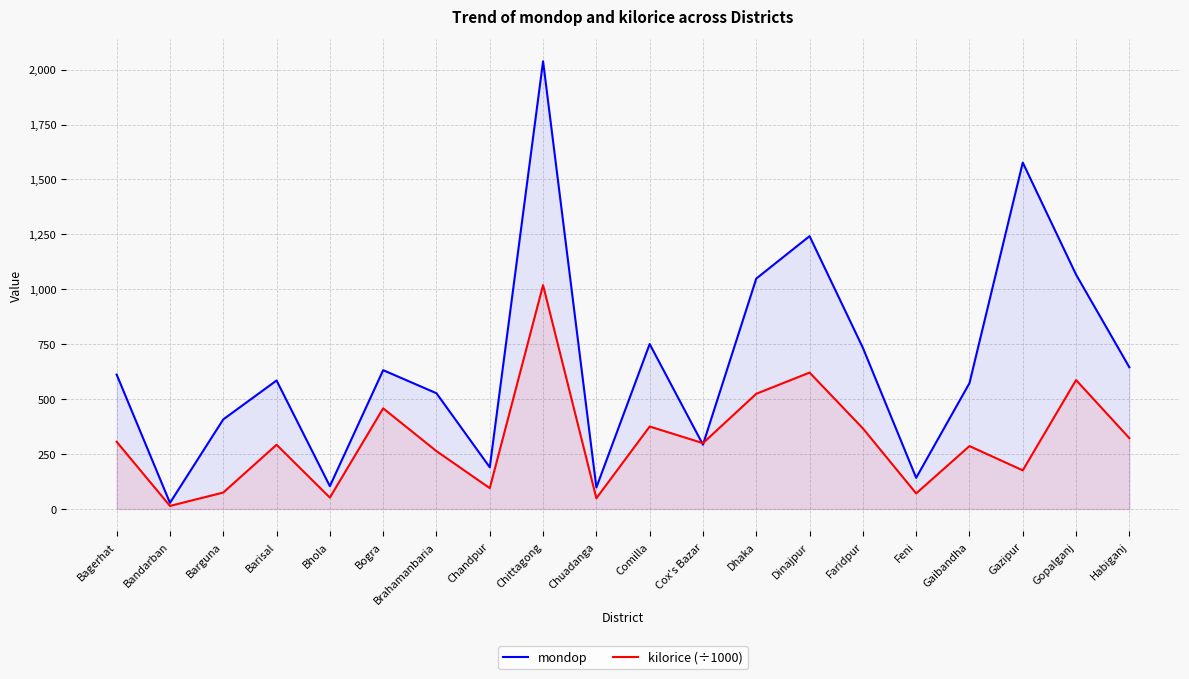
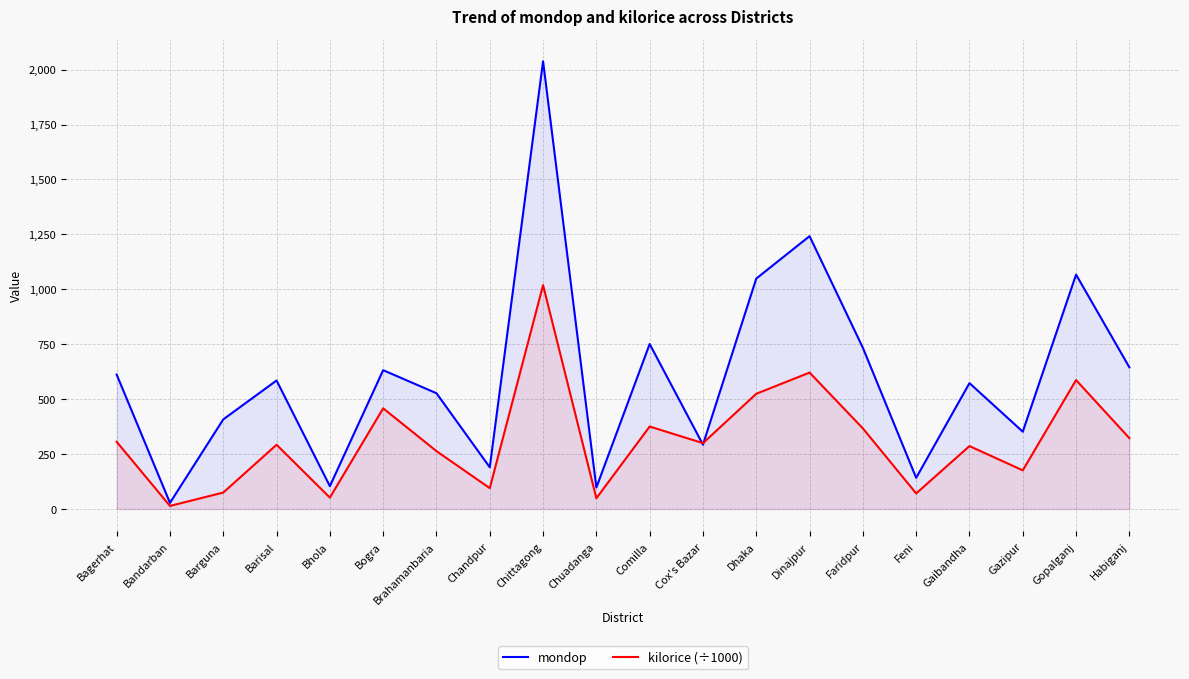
  {
    "mondop": {
      "Bagerhat": "610",
      "Bandarban": "30",
      "Barguna": "410",
      "Barisal": "590",
      "Bhola": "100",
      "Bogra": "630",
      "Brahamanbaria": "530",
      "Chandpur": "190",
      "Chittagong": "2,040",
      "Chuadanga": "100",
      "Comilla": "750",
      "Dhaka": "1,050",
      "Dinajpur": "1,240",
      "Faridpur": "730",
      "Feni": "140",
      "Gaibandha": "570",
-     "Gazipur": "1,580",
+     "Gazipur": "350",
      "Gopalganj": "1,070",
      "Habiganj": "650"
    },
    "kilorice (÷1000)": {
      "Bagerhat": "310",
      "Bandarban": "10",
      "Barguna": "80",
      "Barisal": "290",
      "Bhola": "50",
      "Bogra": "460",
      "Brahamanbaria": "260",
      "Chandpur": "100",
      "Chittagong": "1,020",
      "Chuadanga": "50",
      "Comilla": "380",
      "Dhaka": "520",
      "Dinajpur": "620",
      "Faridpur": "370",
      "Feni": "70",
      "Gaibandha": "290",
      "Gazipur": "180",
      "Gopalganj": "590",
      "Habiganj": "320"
    }
  }
